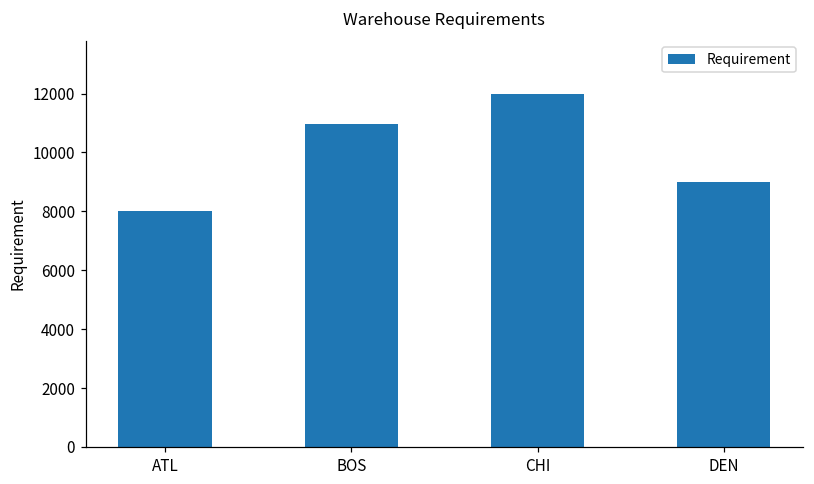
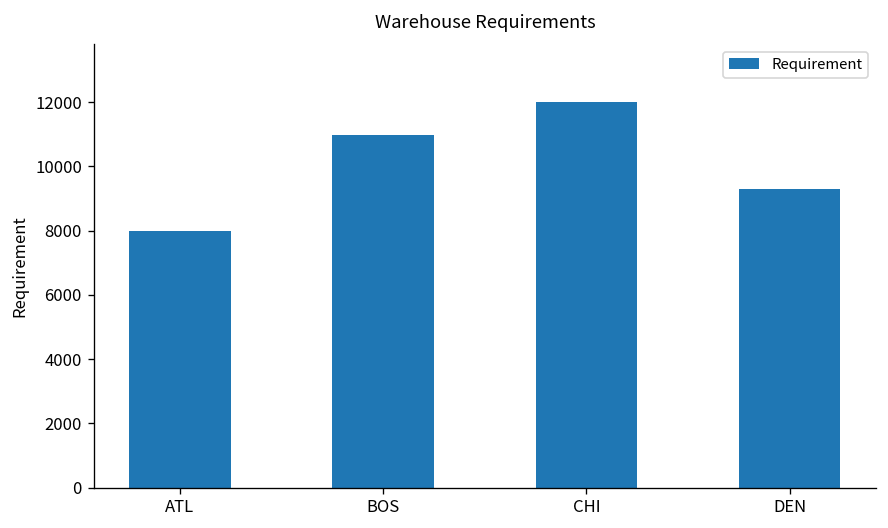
  {
    "ATL": 8000,
    "BOS": 11000,
    "CHI": 12000,
-   "DEN": 9000
+   "DEN": 9300
  }
